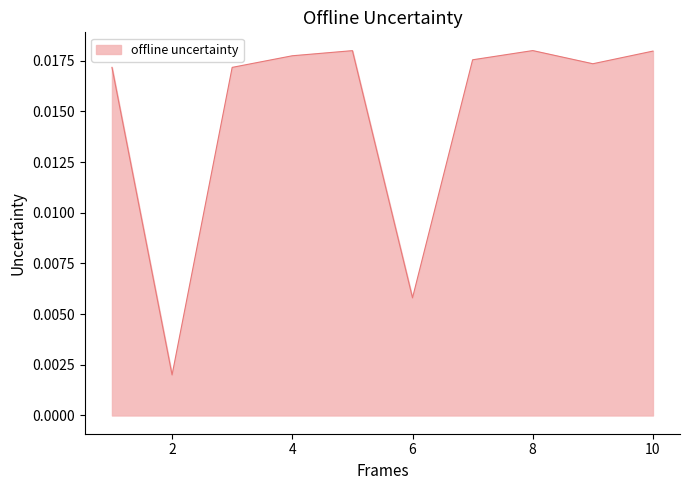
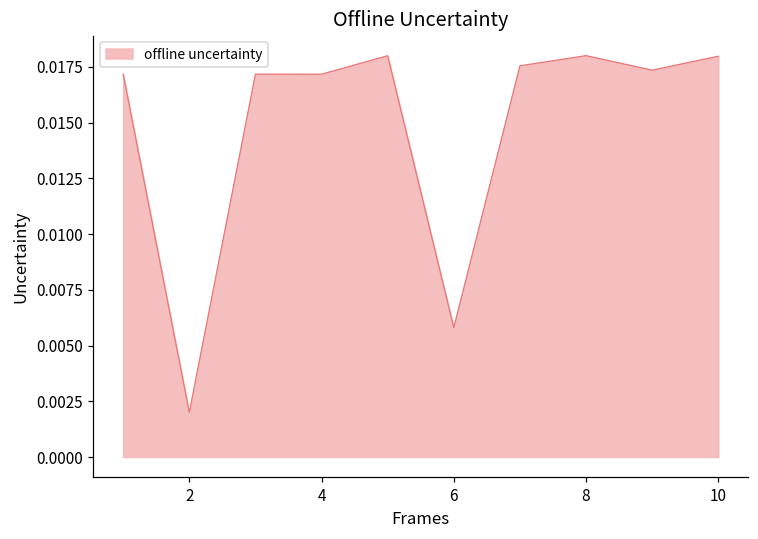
  {
    "2": 0.0020,
-   "4": 0.0177,
+   "4": 0.0172,
    "6": 0.0058,
    "8": 0.0180,
    "10": 0.0180
  }
